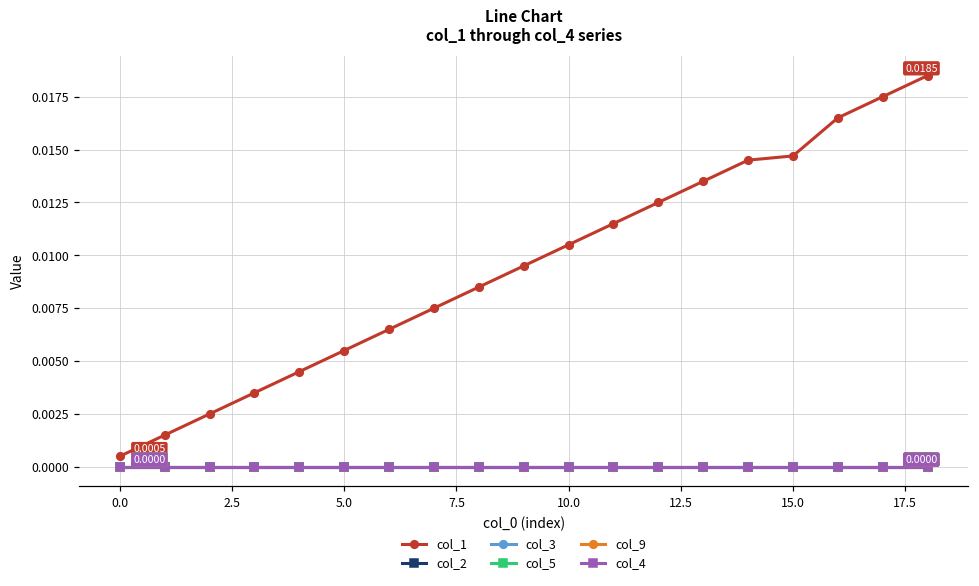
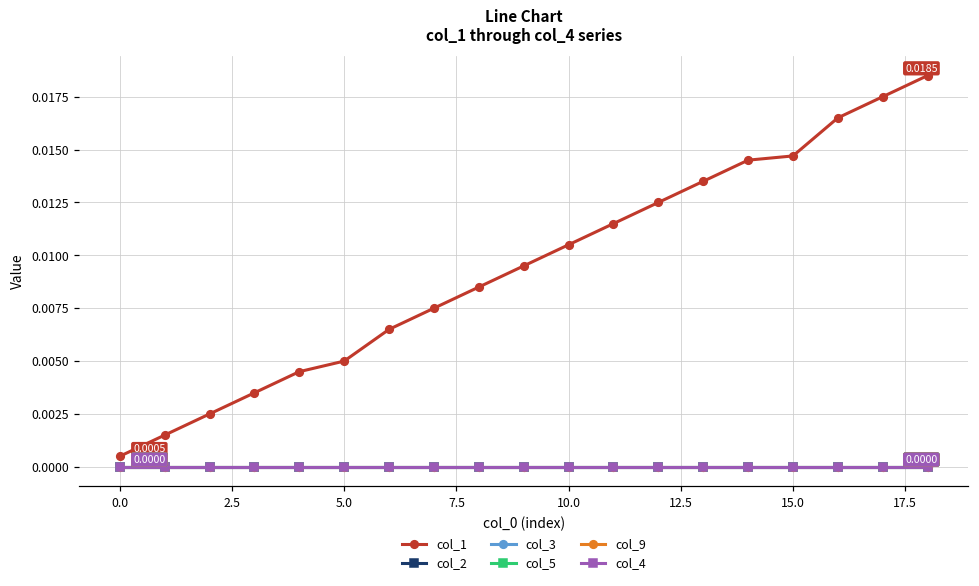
  {
    "col_1": {
-     "5.0": 0.0055,
+     "5.0": 0.0050,
      "10.0": 0.0105,
      "15.0": 0.0147
    },
    "col_4": {
      "5.0": 0.0000,
      "10.0": 0.0000,
      "15.0": 0.0000
    }
  }
